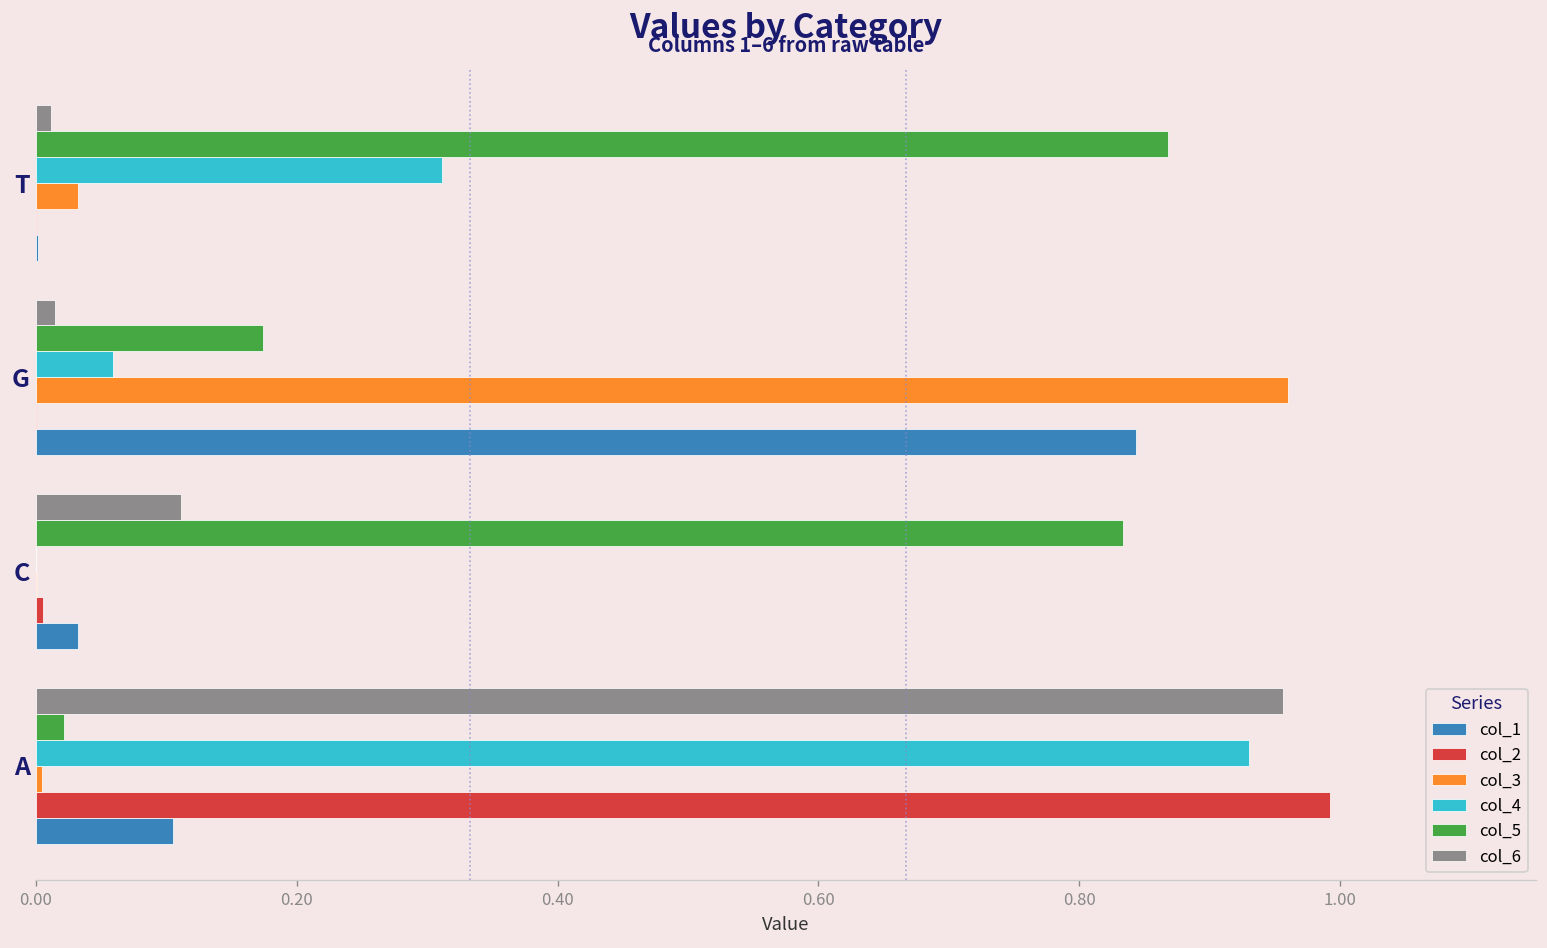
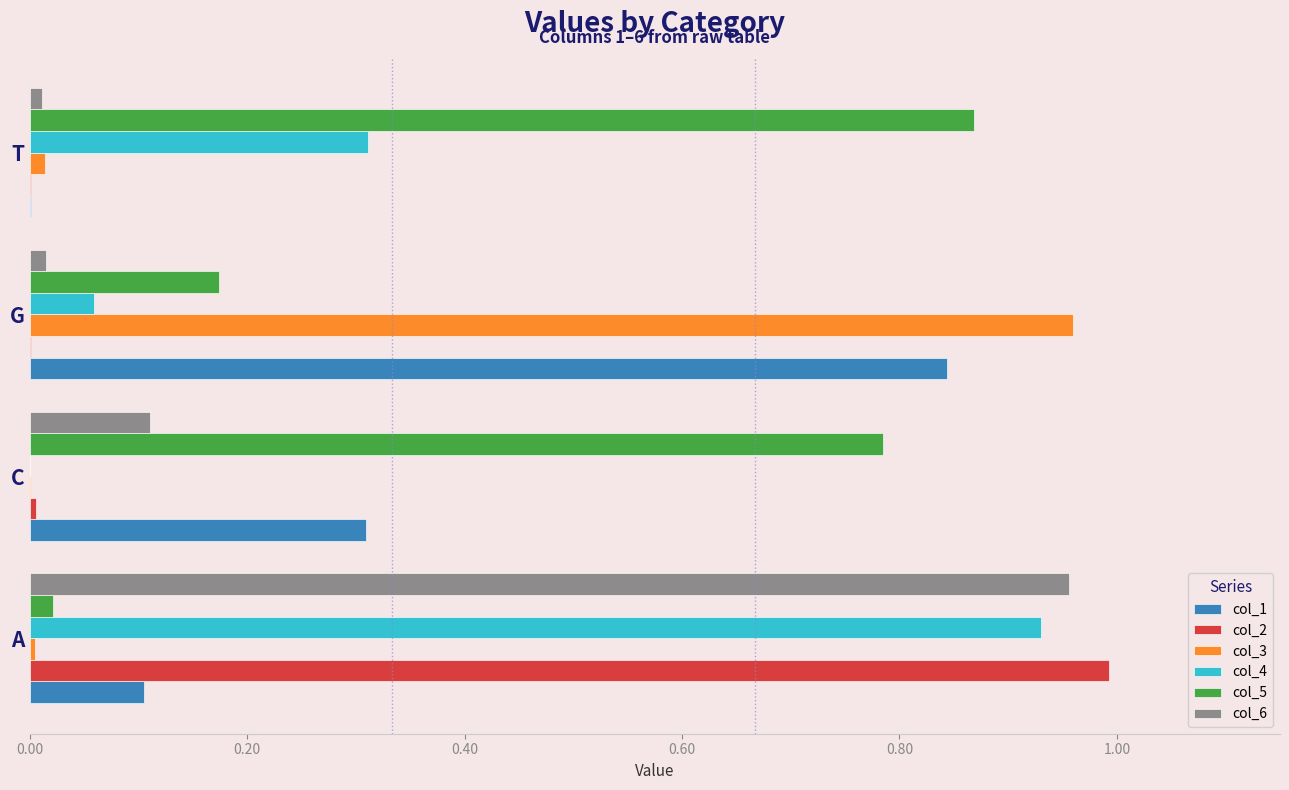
  {
    "col_1": {
      "G": 0.844,
-     "C": 0.033,
+     "C": 0.310,
      "A": 0.105
    },
    "col_2": {
      "C": 0.005,
      "A": 0.992
    },
    "col_3": {
-     "T": 0.032,
+     "T": 0.014,
      "G": 0.960,
      "A": 0.005
    },
    "col_4": {
      "T": 0.311,
      "G": 0.059,
      "A": 0.930
    },
    "col_5": {
      "T": 0.868,
      "G": 0.174,
-     "C": 0.834,
+     "C": 0.785,
      "A": 0.022
    },
    "col_6": {
      "T": 0.011,
      "G": 0.015,
      "C": 0.111,
      "A": 0.956
    }
  }
